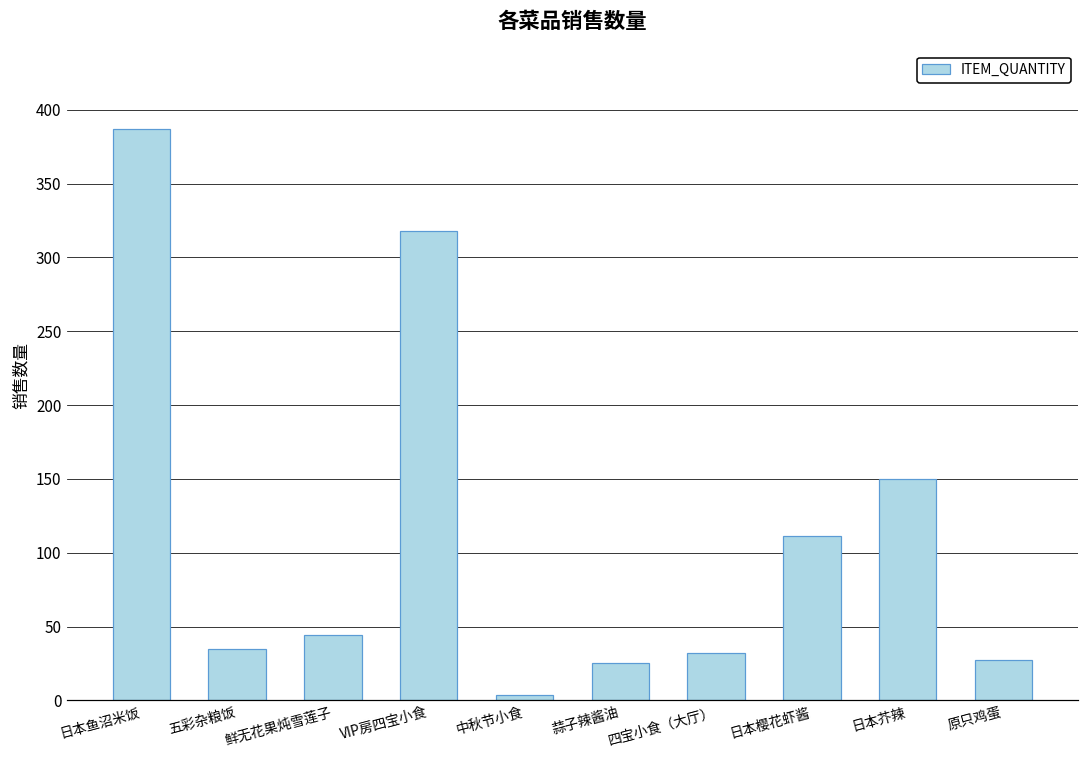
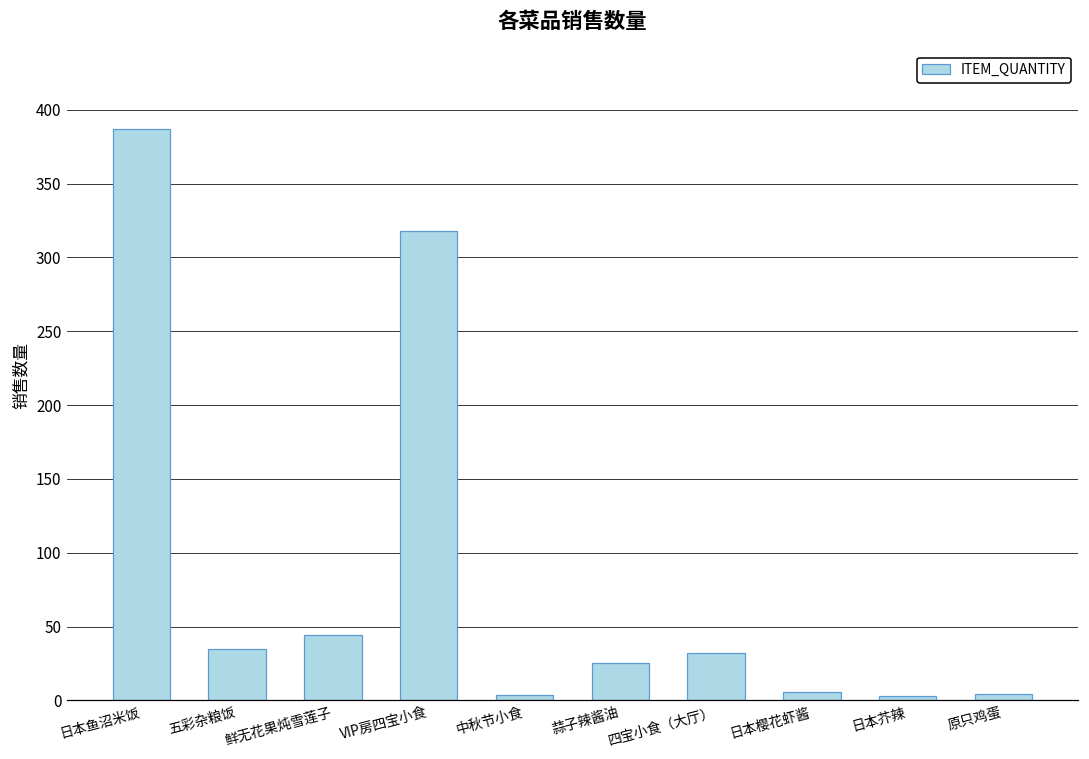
  {
    "日本鱼沼米饭": 387,
    "五彩杂粮饭": 35,
    "鲜无花果炖雪莲子": 44,
    "VIP房四宝小食": 318,
    "中秋节小食": 4,
    "蒜子辣酱油": 25,
    "四宝小食（大厅）": 32,
-   "日本樱花虾酱": 111,
-   "日本芥辣": 150,
-   "原只鸡蛋": 28
+   "日本樱花虾酱": 6,
+   "日本芥辣": 3,
+   "原只鸡蛋": 4
  }
